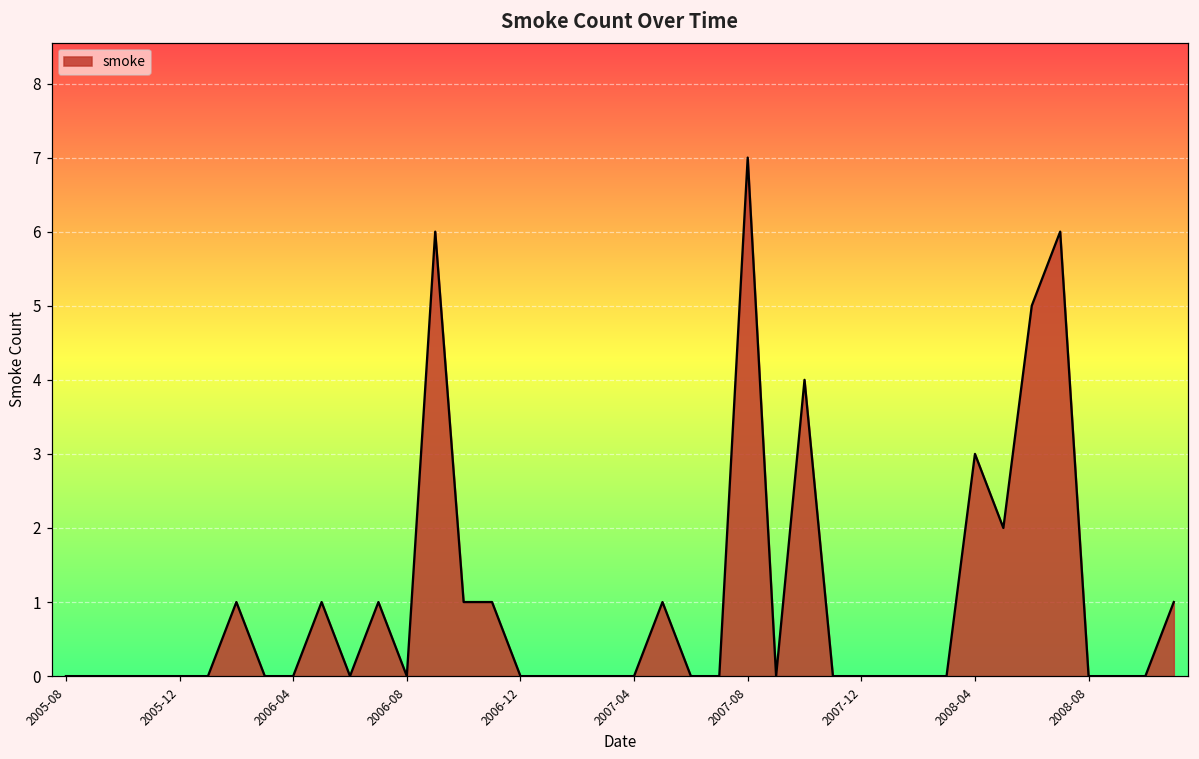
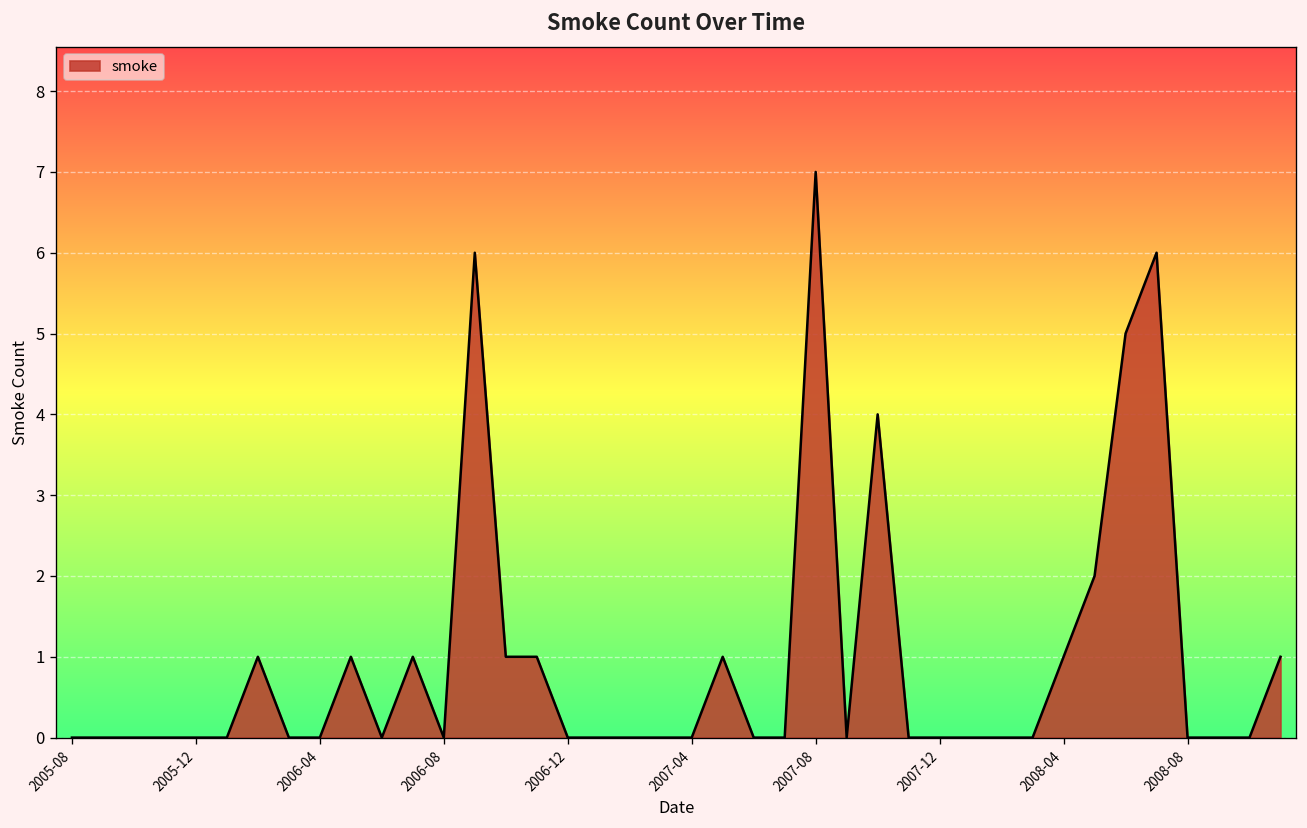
  {
    "2005-08": 0,
    "2005-12": 0,
    "2006-04": 0,
    "2006-08": 0,
    "2006-12": 0,
    "2007-04": 0,
    "2007-08": 7,
    "2007-12": 0,
-   "2008-04": 3,
+   "2008-04": 1,
    "2008-08": 0
  }
